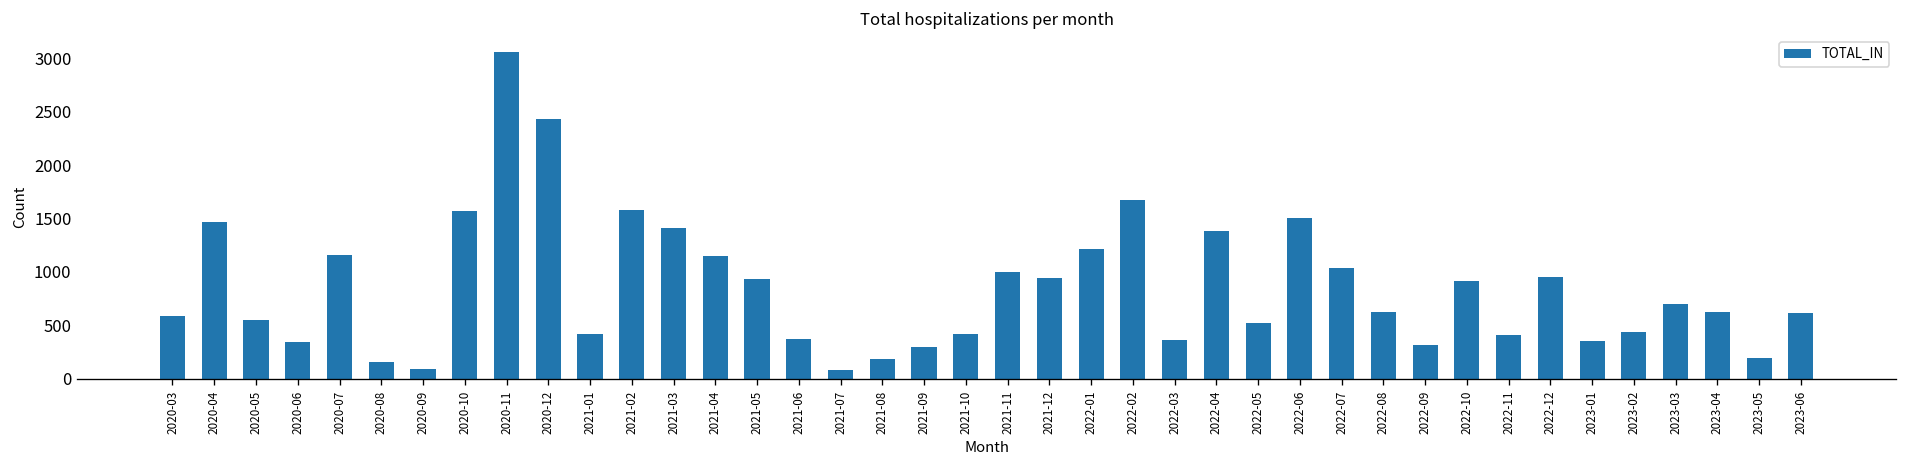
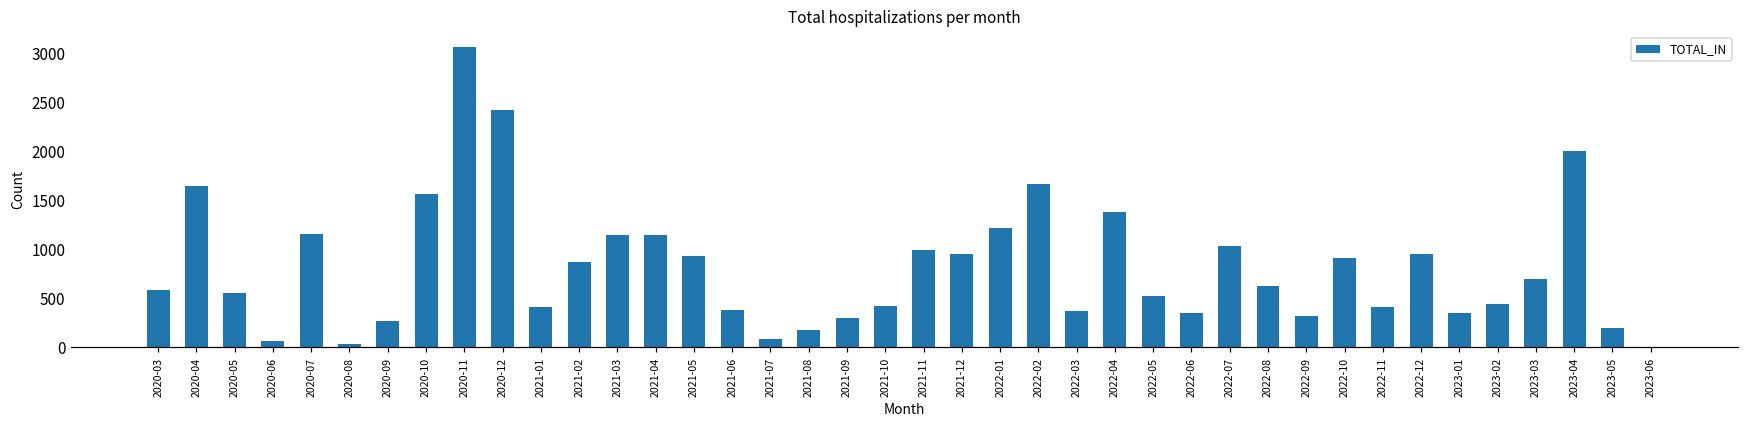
  {
    "2020-03": 600,
-   "2020-04": 1500,
+   "2020-04": 1600,
    "2020-05": 600,
-   "2020-06": 300,
+   "2020-06": 100,
    "2020-07": 1200,
-   "2020-08": 200,
-   "2020-09": 100,
+   "2020-08": 0,
+   "2020-09": 300,
    "2020-10": 1600,
    "2020-11": 3100,
    "2020-12": 2400,
    "2021-01": 400,
-   "2021-02": 1600,
-   "2021-03": 1400,
+   "2021-02": 900,
+   "2021-03": 1100,
    "2021-04": 1200,
    "2021-05": 900,
    "2021-06": 400,
    "2021-07": 100,
    "2021-08": 200,
    "2021-09": 300,
    "2021-10": 400,
    "2021-11": 1000,
    "2021-12": 900,
    "2022-01": 1200,
    "2022-02": 1700,
    "2022-03": 400,
    "2022-04": 1400,
    "2022-05": 500,
-   "2022-06": 1500,
+   "2022-06": 400,
    "2022-07": 1000,
    "2022-08": 600,
    "2022-09": 300,
    "2022-10": 900,
    "2022-11": 400,
    "2022-12": 1000,
    "2023-01": 400,
    "2023-02": 400,
    "2023-03": 700,
-   "2023-04": 600,
+   "2023-04": 2000,
    "2023-05": 200,
-   "2023-06": 600
+   "2023-06": 0
  }
